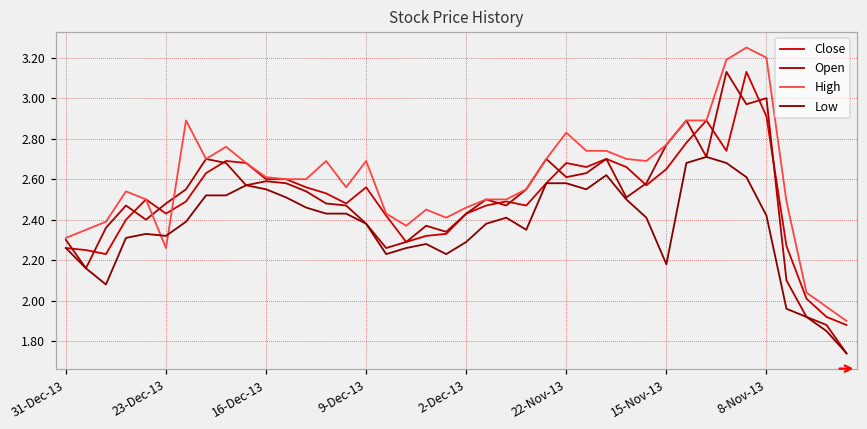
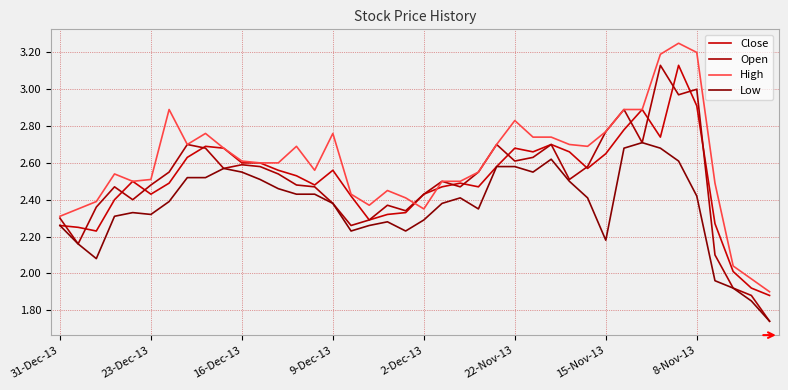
  {
    "High": {
-     "23-Dec-13": 2.26,
-     "9-Dec-13": 2.69,
-     "2-Dec-13": 2.46,
+     "23-Dec-13": 2.51,
+     "9-Dec-13": 2.76,
+     "2-Dec-13": 2.35,
      "22-Nov-13": 2.83,
      "8-Nov-13": 3.20
    }
  }
